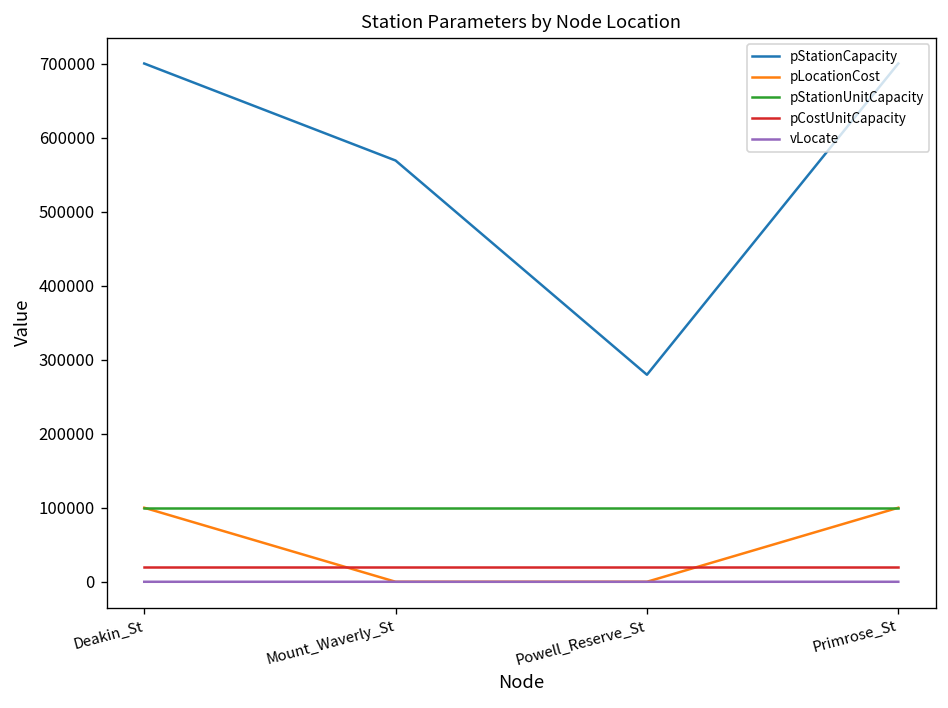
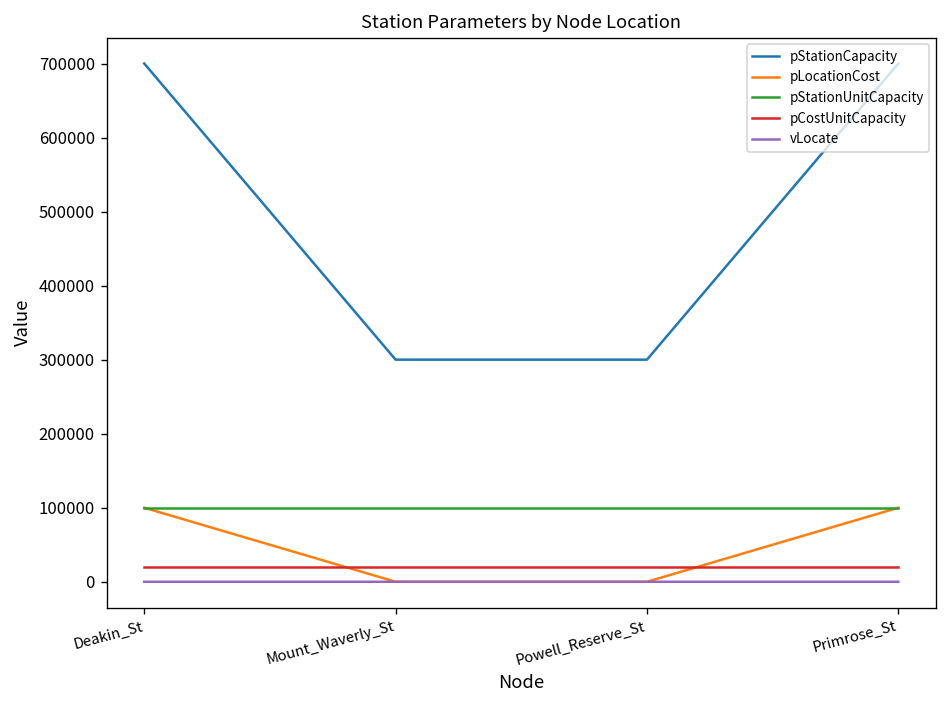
  {
    "pStationCapacity": {
      "Deakin_St": 700000,
-     "Mount_Waverly_St": 570000,
-     "Powell_Reserve_St": 280000
+     "Mount_Waverly_St": 300000,
+     "Powell_Reserve_St": 300000
    },
    "pStationUnitCapacity": {
      "Mount_Waverly_St": 100000,
      "Powell_Reserve_St": 100000
    },
    "pCostUnitCapacity": {
      "Deakin_St": 20000,
      "Mount_Waverly_St": 20000,
      "Powell_Reserve_St": 20000,
      "Primrose_St": 20000
    },
    "vLocate": {
      "Deakin_St": 0,
      "Primrose_St": 0
    }
  }
